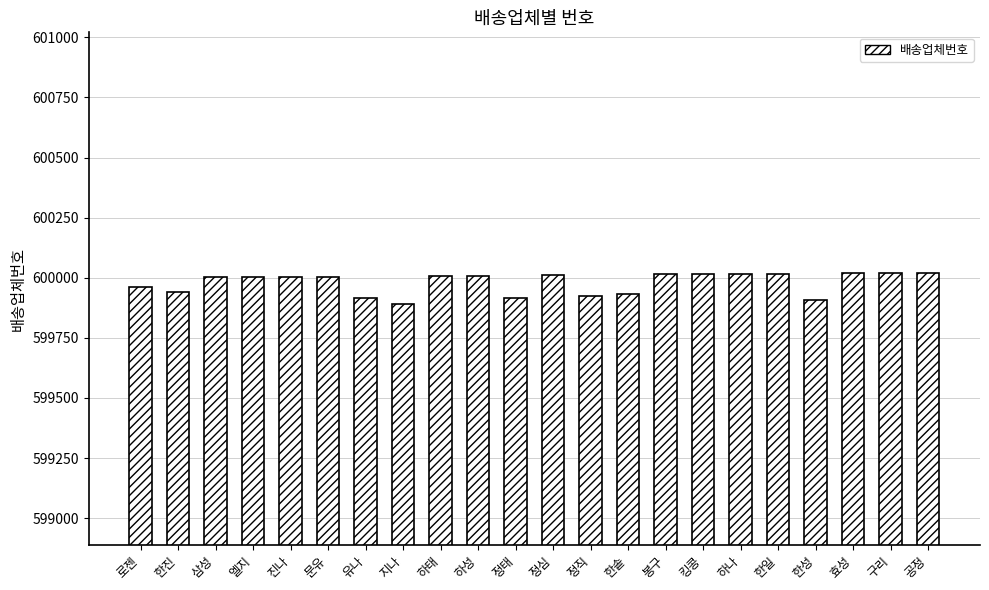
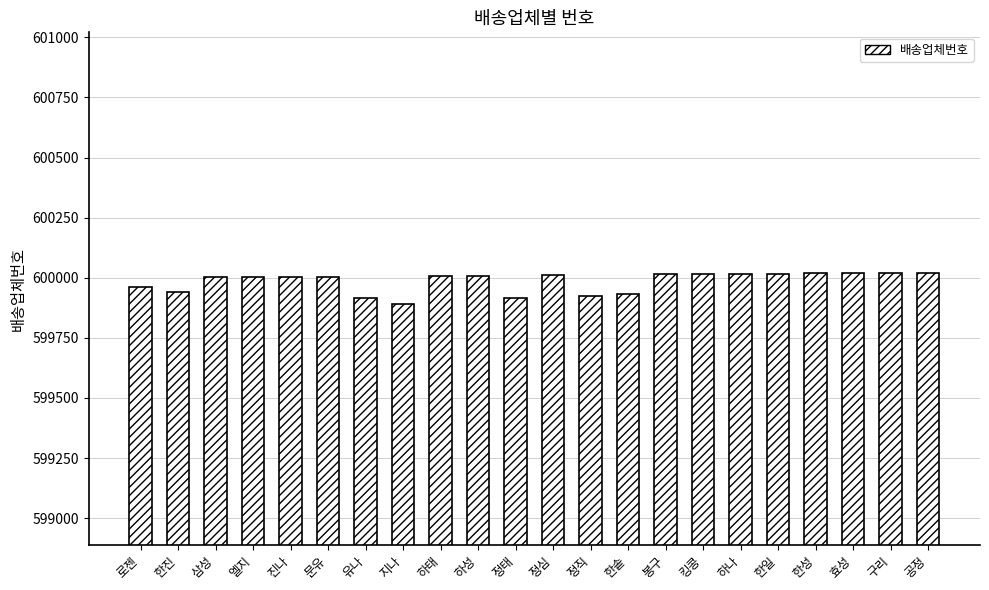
  {
    "로젠": 599960,
    "한진": 599940,
    "삼성": 600000,
    "엘지": 600000,
    "진나": 600000,
    "문유": 600010,
    "유나": 599910,
    "지나": 599890,
    "하태": 600010,
    "하성": 600010,
    "정태": 599920,
    "정심": 600010,
    "정직": 599920,
    "한솥": 599930,
    "봉구": 600010,
    "킹콩": 600020,
    "하나": 600020,
    "한일": 600020,
-   "한성": 599910,
+   "한성": 600020,
    "효성": 600020,
    "구리": 600020,
    "공정": 600020
  }
